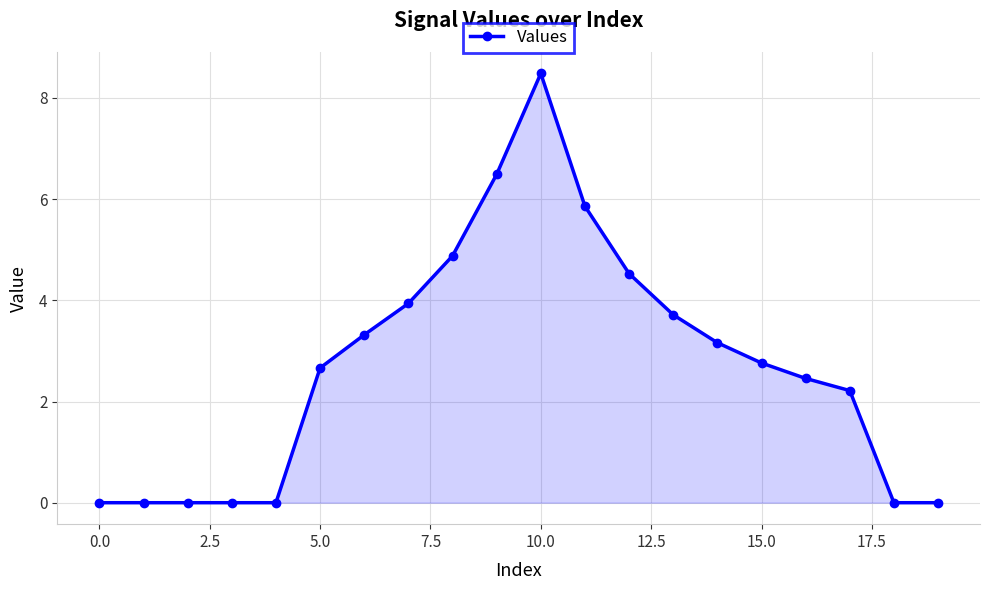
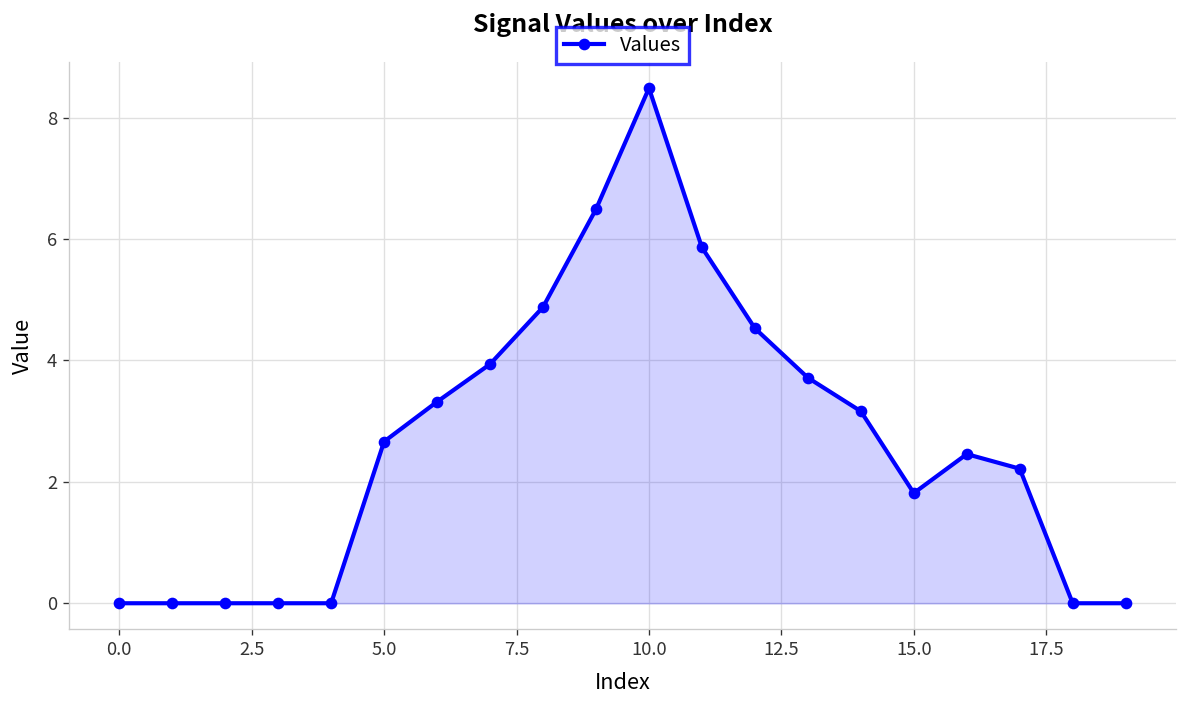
  {
    "0.0": 0.0,
    "5.0": 2.7,
    "10.0": 8.5,
-   "15.0": 2.8
+   "15.0": 1.8
  }
